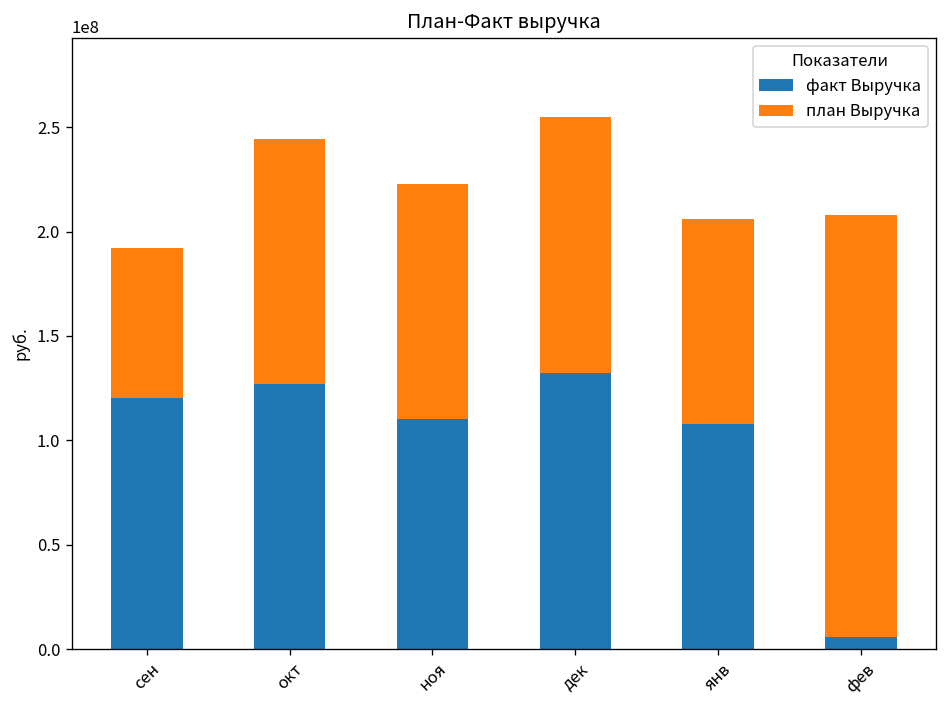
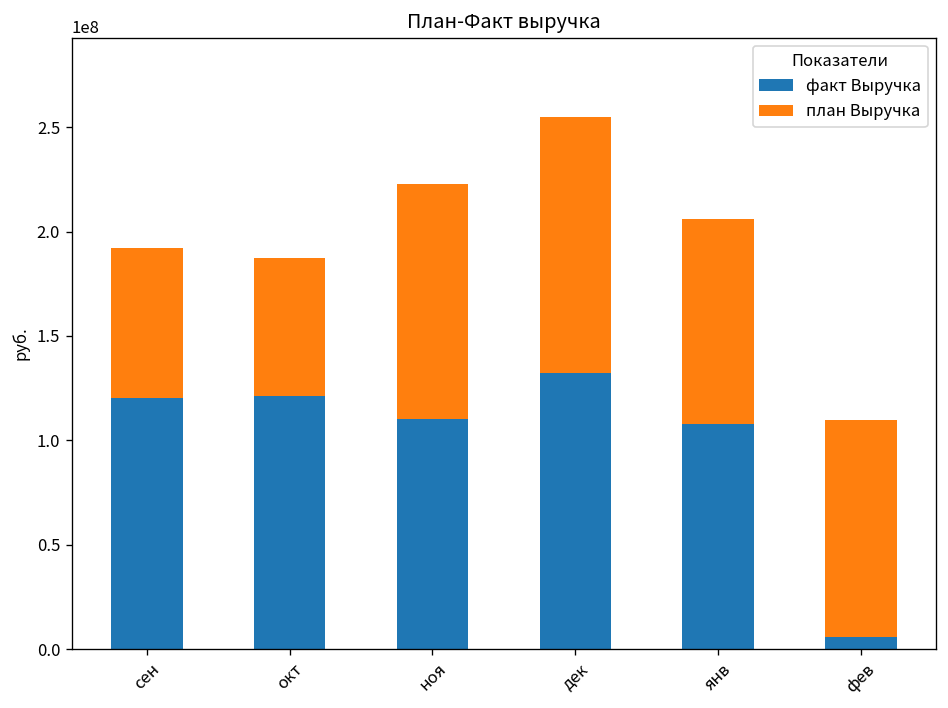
  {
    "факт Выручка": {
      "сен": 120000000,
-     "окт": 127000000,
+     "окт": 121000000,
      "ноя": 110000000,
      "дек": 132000000,
      "янв": 108000000,
      "фев": 6000000
    },
    "план Выручка": {
      "сен": 72000000,
-     "окт": 117000000,
+     "окт": 66000000,
      "ноя": 113000000,
      "дек": 123000000,
      "янв": 98000000,
-     "фев": 203000000
+     "фев": 104000000
    }
  }
